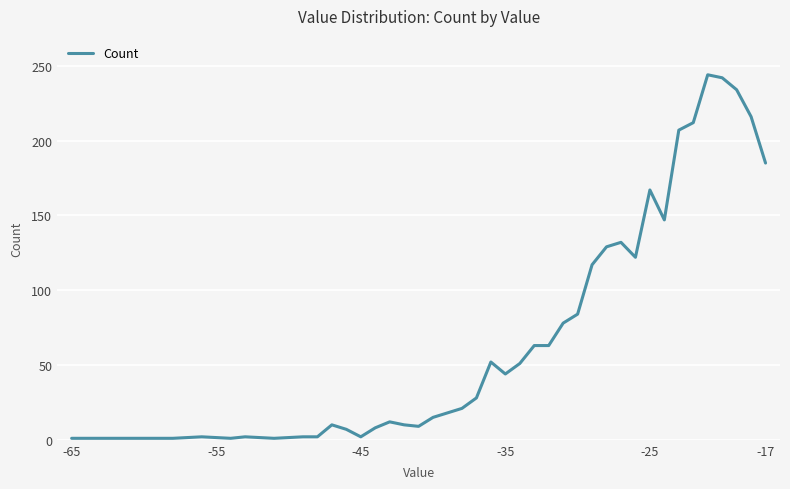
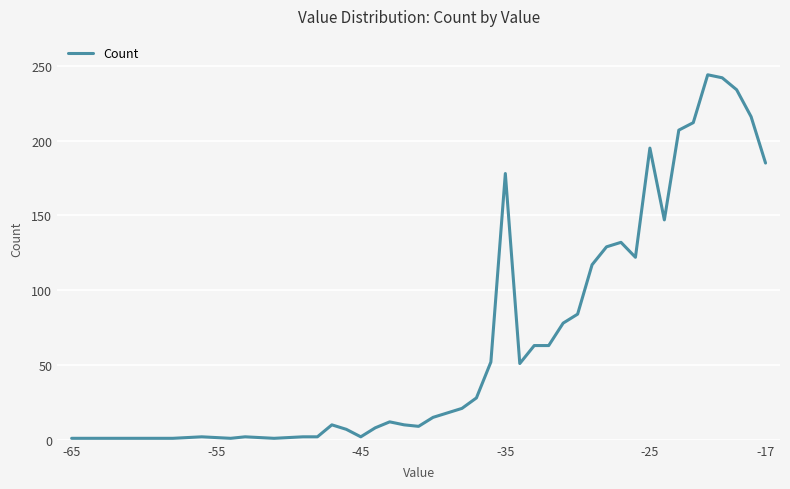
  {
    "-65": 1,
    "-45": 2,
-   "-35": 44,
-   "-25": 167,
+   "-35": 178,
+   "-25": 195,
    "-17": 185
  }
